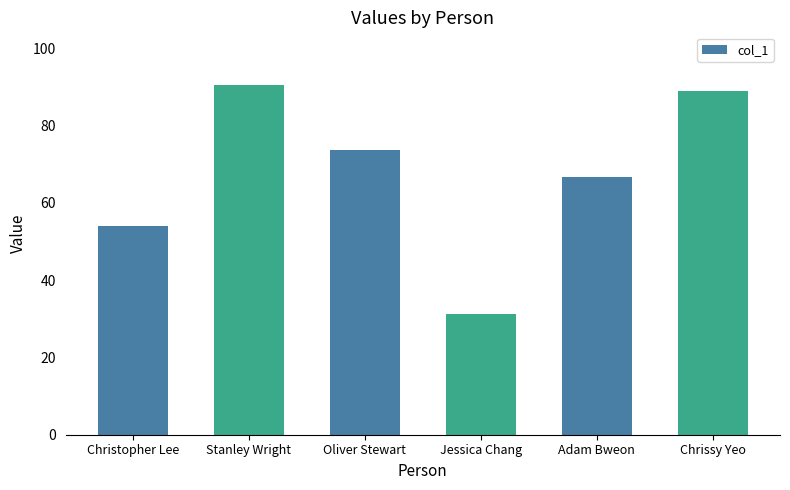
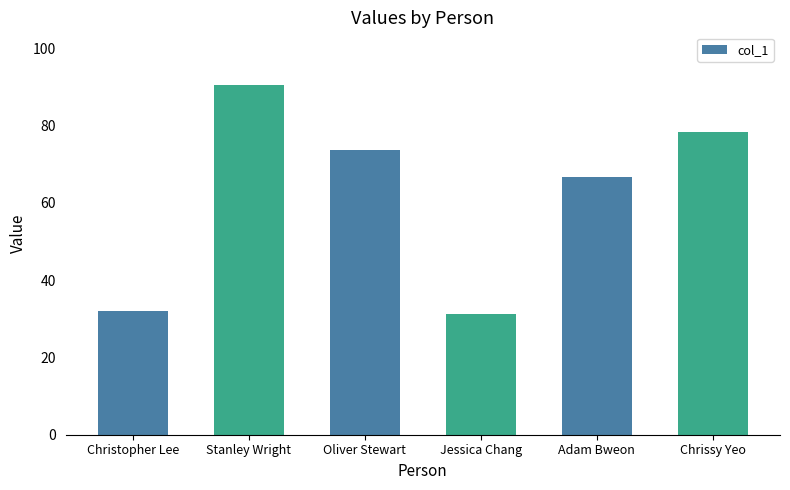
  {
-   "Christopher Lee": 54,
+   "Christopher Lee": 32,
    "Stanley Wright": 91,
    "Oliver Stewart": 74,
    "Jessica Chang": 31,
    "Adam Bweon": 67,
-   "Chrissy Yeo": 89
+   "Chrissy Yeo": 78
  }
